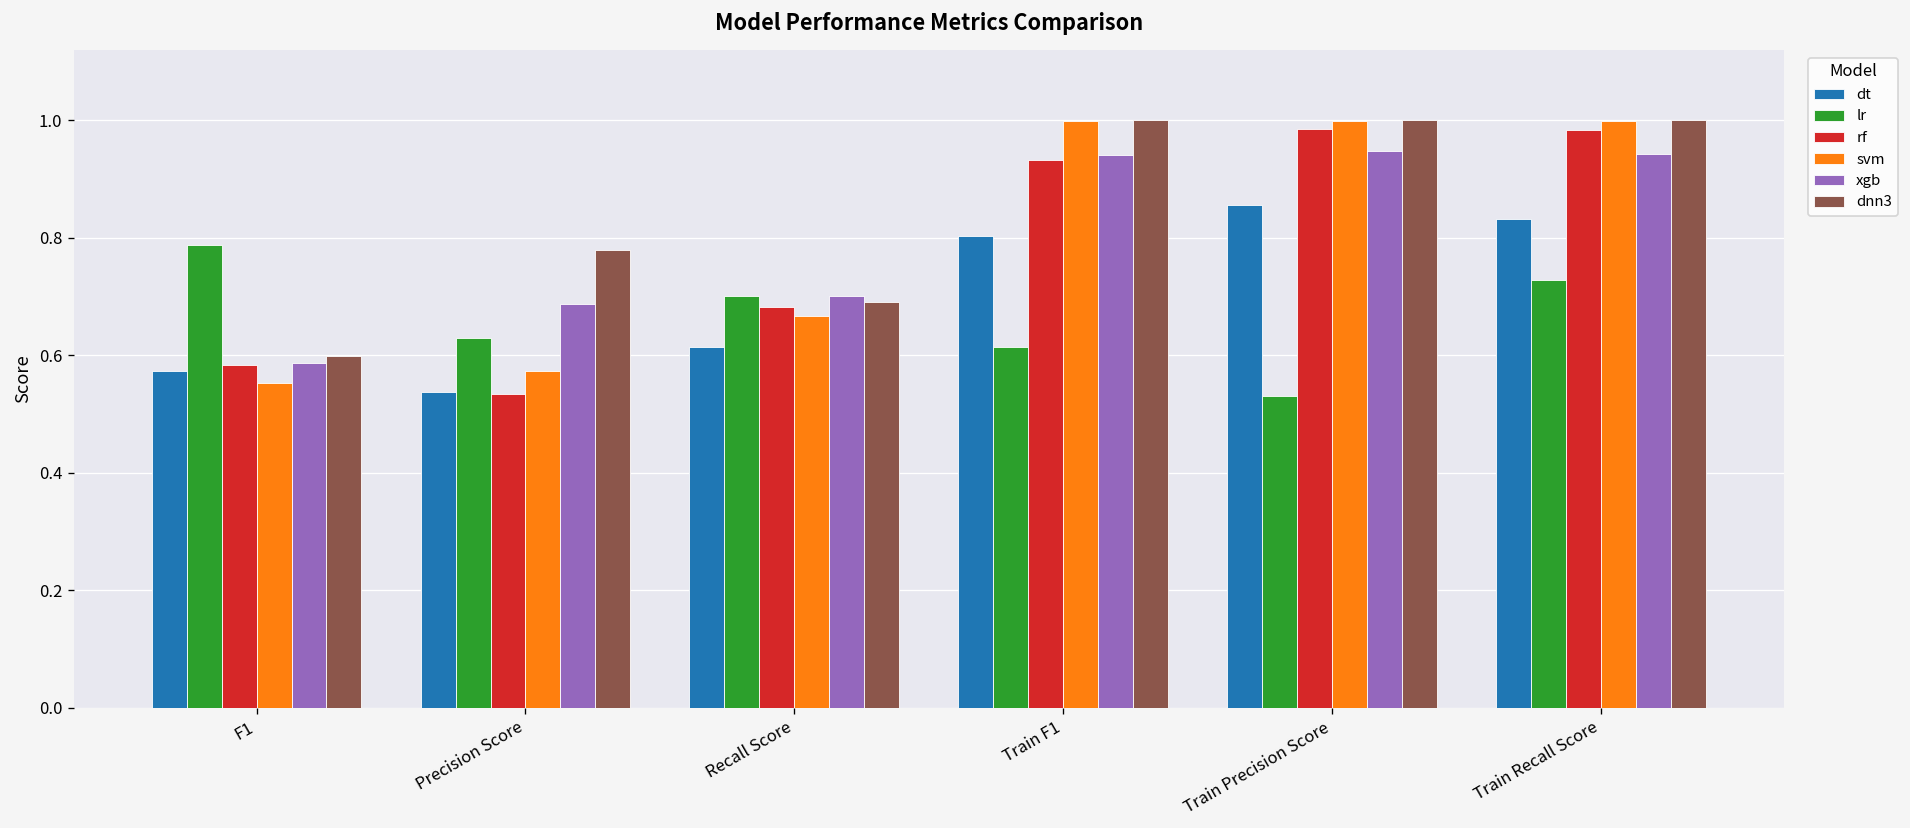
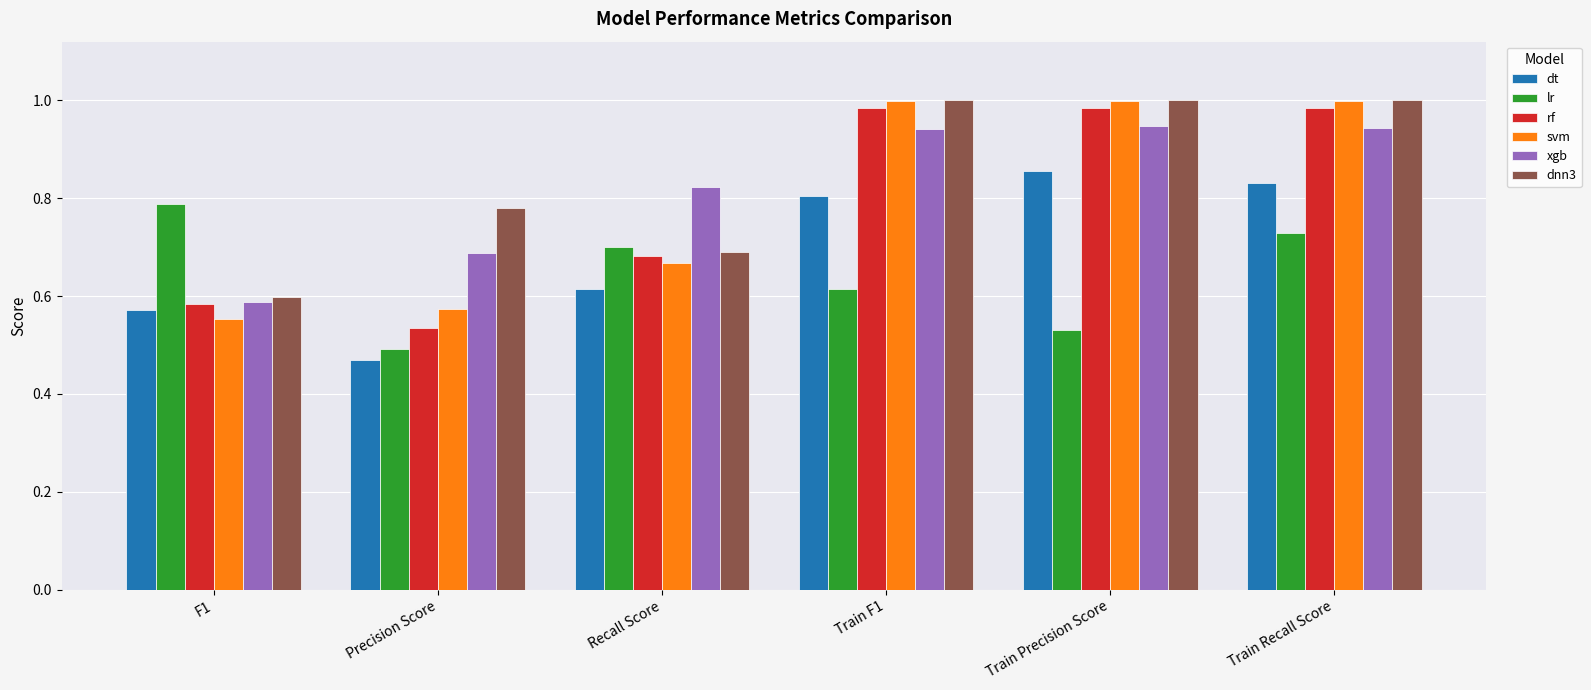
  {
    "dt": {
      "F1": 0.57,
-     "Precision Score": 0.54,
+     "Precision Score": 0.47,
      "Recall Score": 0.61,
      "Train F1": 0.80,
      "Train Precision Score": 0.86,
      "Train Recall Score": 0.83
    },
    "lr": {
      "F1": 0.79,
-     "Precision Score": 0.63,
+     "Precision Score": 0.49,
      "Recall Score": 0.70,
      "Train F1": 0.61,
      "Train Precision Score": 0.53,
      "Train Recall Score": 0.73
    },
    "rf": {
      "F1": 0.58,
      "Precision Score": 0.53,
      "Recall Score": 0.68,
-     "Train F1": 0.93,
+     "Train F1": 0.98,
      "Train Precision Score": 0.98,
      "Train Recall Score": 0.98
    },
    "svm": {
      "F1": 0.55,
      "Precision Score": 0.57,
      "Recall Score": 0.67,
      "Train F1": 1.00,
      "Train Precision Score": 1.00,
      "Train Recall Score": 1.00
    },
    "xgb": {
      "F1": 0.59,
      "Precision Score": 0.69,
-     "Recall Score": 0.70,
+     "Recall Score": 0.82,
      "Train F1": 0.94,
      "Train Precision Score": 0.95,
      "Train Recall Score": 0.94
    },
    "dnn3": {
      "F1": 0.60,
      "Precision Score": 0.78,
      "Recall Score": 0.69,
      "Train F1": 1.00,
      "Train Precision Score": 1.00,
      "Train Recall Score": 1.00
    }
  }
